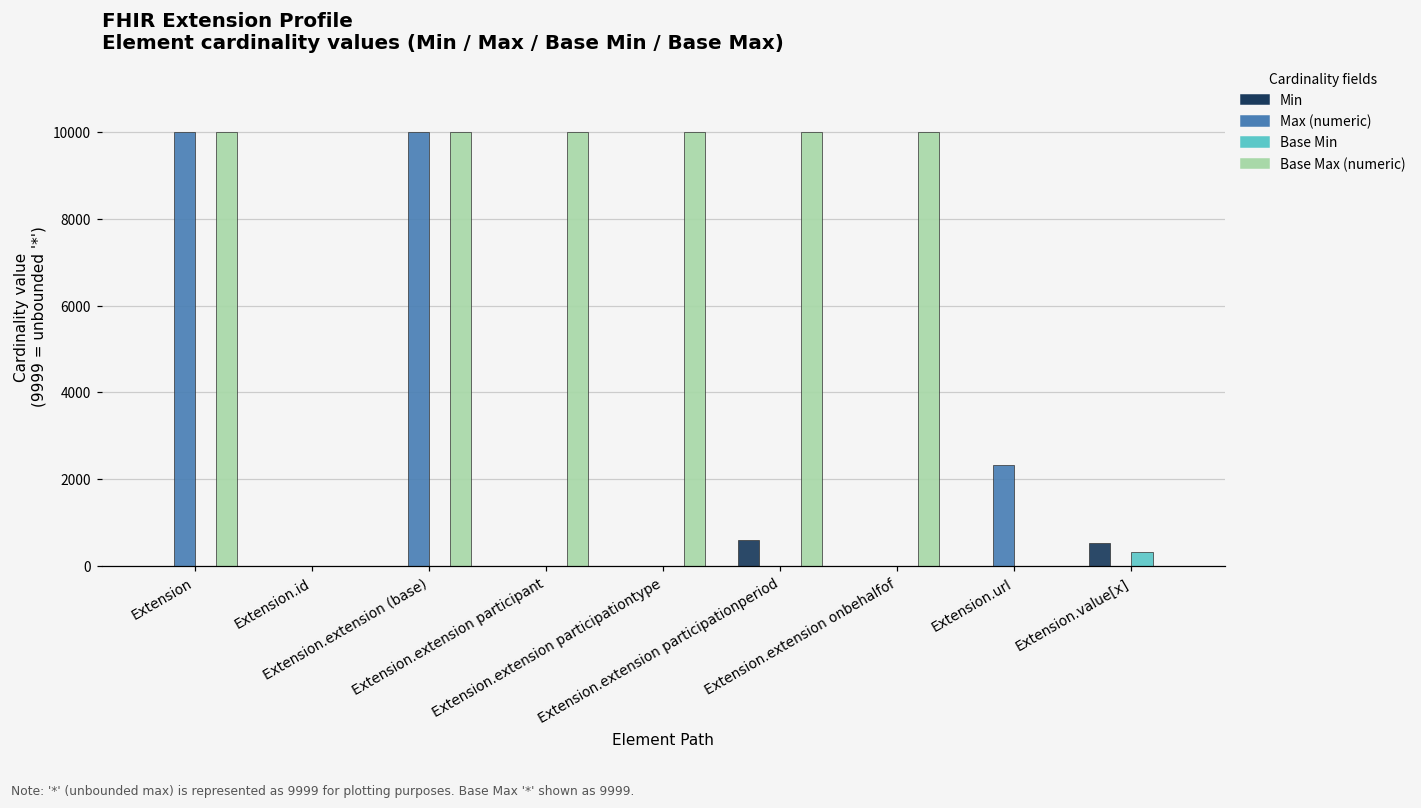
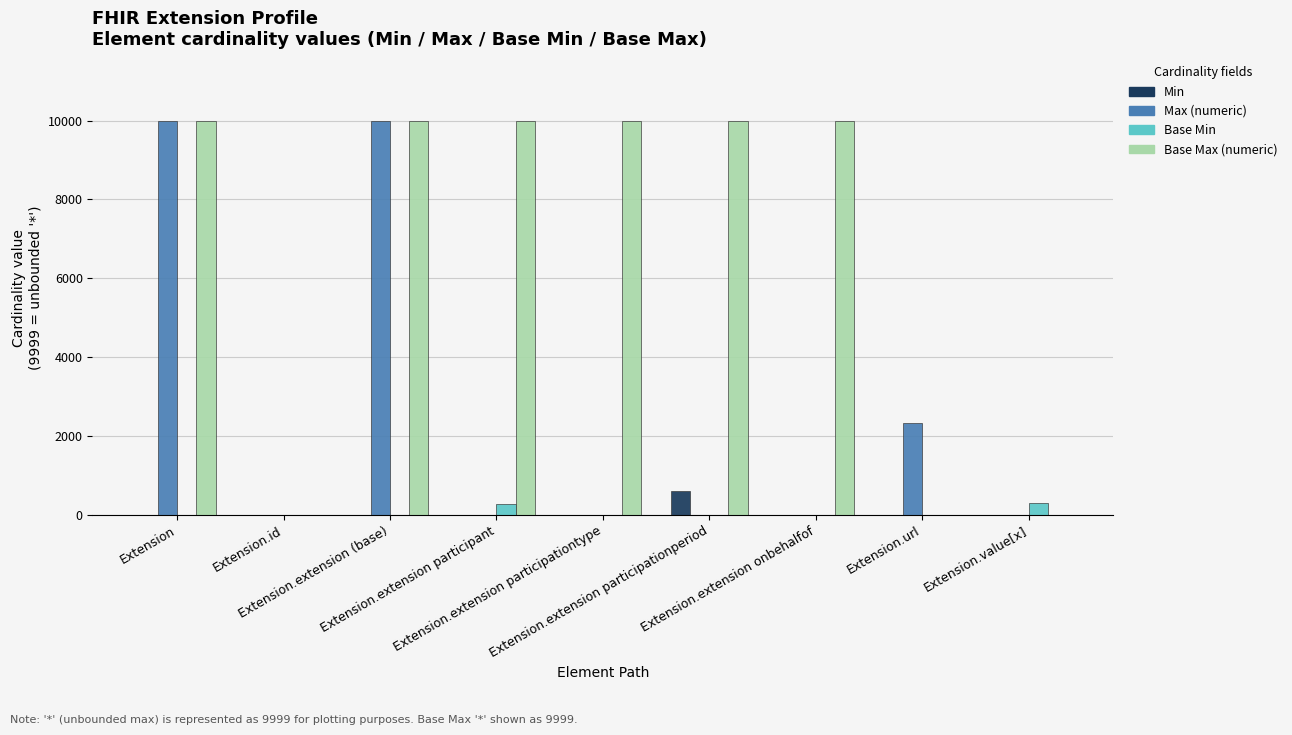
  {
    "Min": {
      "Extension": 0,
      "Extension.id": 0,
      "Extension.extension (base)": 0,
      "Extension.extension participant": 0,
      "Extension.extension participationtype": 0,
      "Extension.extension participationperiod": 600,
      "Extension.extension onbehalfof": 0,
-     "Extension.value[x]": 500
+     "Extension.value[x]": 0
    },
    "Max (numeric)": {
      "Extension": 10000,
      "Extension.extension (base)": 10000,
      "Extension.url": 2300,
      "Extension.value[x]": 0
    },
    "Base Min": {
      "Extension": 0,
      "Extension.id": 0,
      "Extension.extension (base)": 0,
-     "Extension.extension participant": 0,
+     "Extension.extension participant": 300,
      "Extension.extension participationtype": 0,
      "Extension.extension participationperiod": 0,
      "Extension.extension onbehalfof": 0,
      "Extension.value[x]": 300
    },
    "Base Max (numeric)": {
      "Extension": 10000,
      "Extension.extension (base)": 10000,
      "Extension.extension participant": 10000,
      "Extension.extension participationtype": 10000,
      "Extension.extension participationperiod": 10000,
      "Extension.extension onbehalfof": 10000
    }
  }
